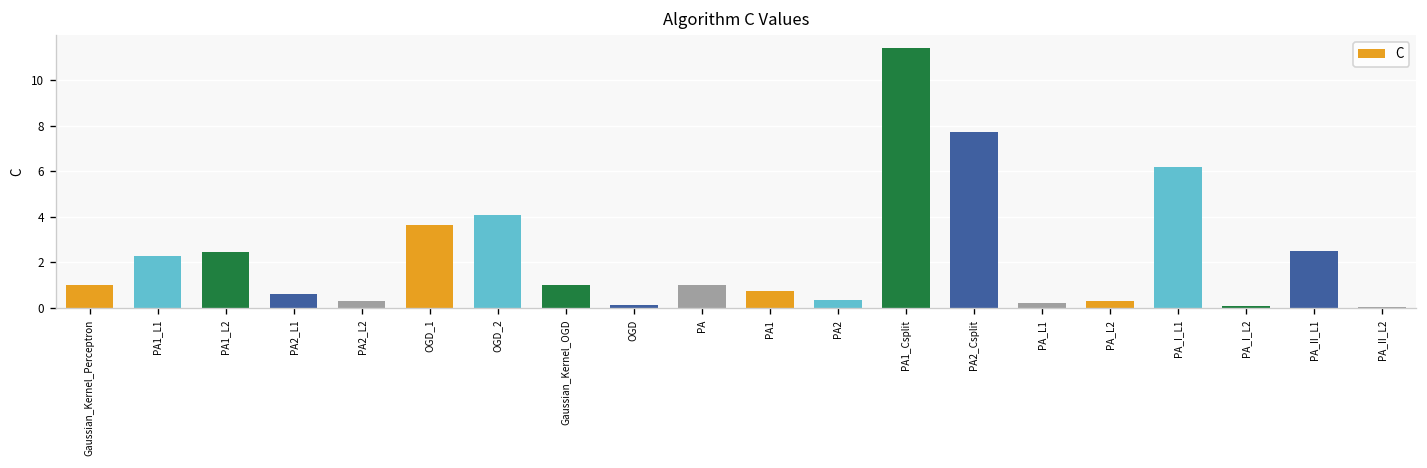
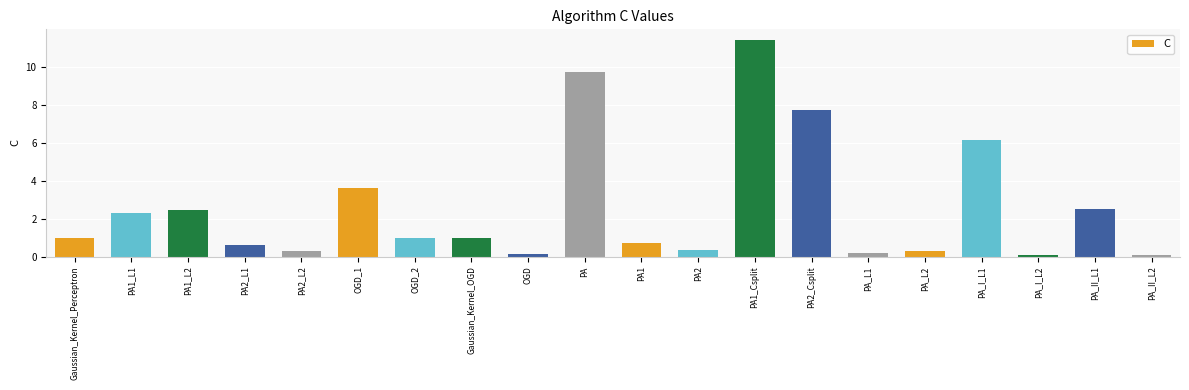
  {
    "Gaussian_Kernel_Perceptron": 1.0,
    "PA1_L1": 2.3,
    "PA1_L2": 2.4,
    "PA2_L1": 0.6,
    "PA2_L2": 0.3,
    "OGD_1": 3.6,
-   "OGD_2": 4.1,
+   "OGD_2": 1.0,
    "Gaussian_Kernel_OGD": 1.0,
    "OGD": 0.1,
-   "PA": 1.0,
+   "PA": 9.7,
    "PA1": 0.7,
    "PA2": 0.4,
    "PA1_Csplit": 11.4,
    "PA2_Csplit": 7.7,
    "PA_L1": 0.2,
    "PA_L2": 0.3,
    "PA_I_L1": 6.2,
    "PA_II_L1": 2.5
  }
